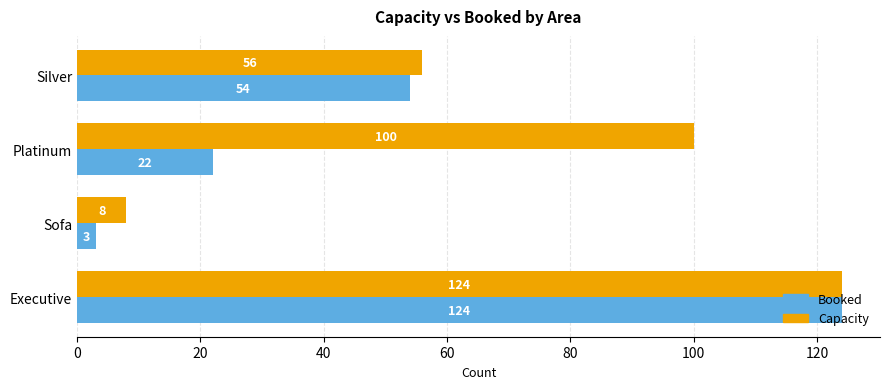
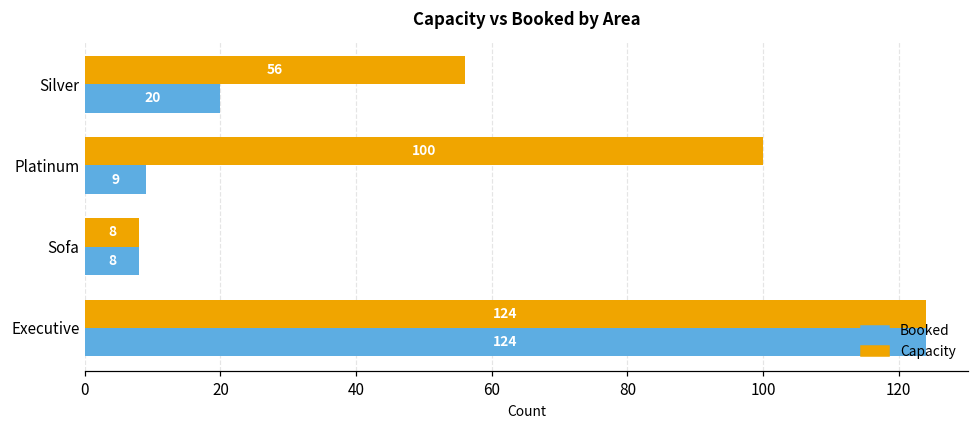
  {
    "Capacity": {
      "Silver": 56,
      "Platinum": 100,
      "Sofa": 8,
      "Executive": 124
    },
    "Booked": {
-     "Silver": 54,
-     "Platinum": 22,
-     "Sofa": 3,
+     "Silver": 20,
+     "Platinum": 9,
+     "Sofa": 8,
      "Executive": 124
    }
  }
